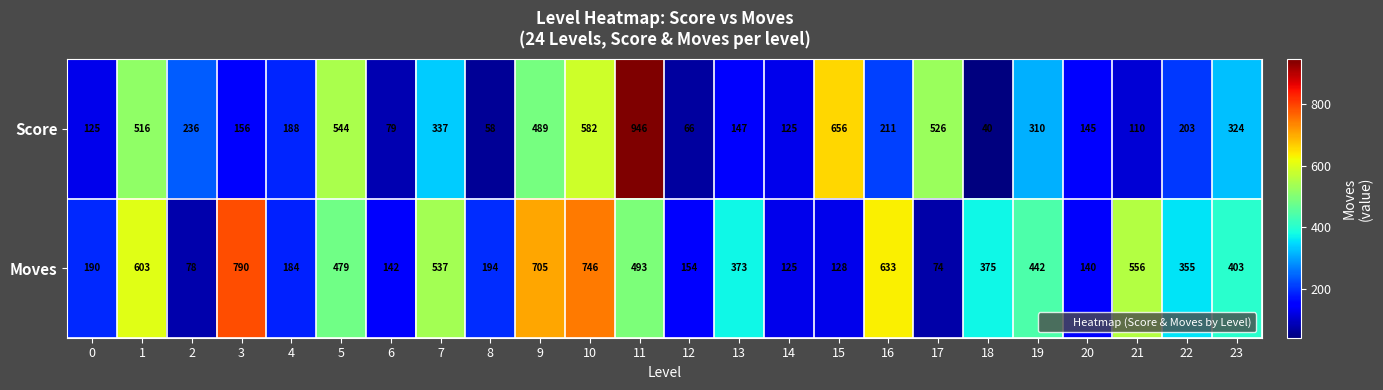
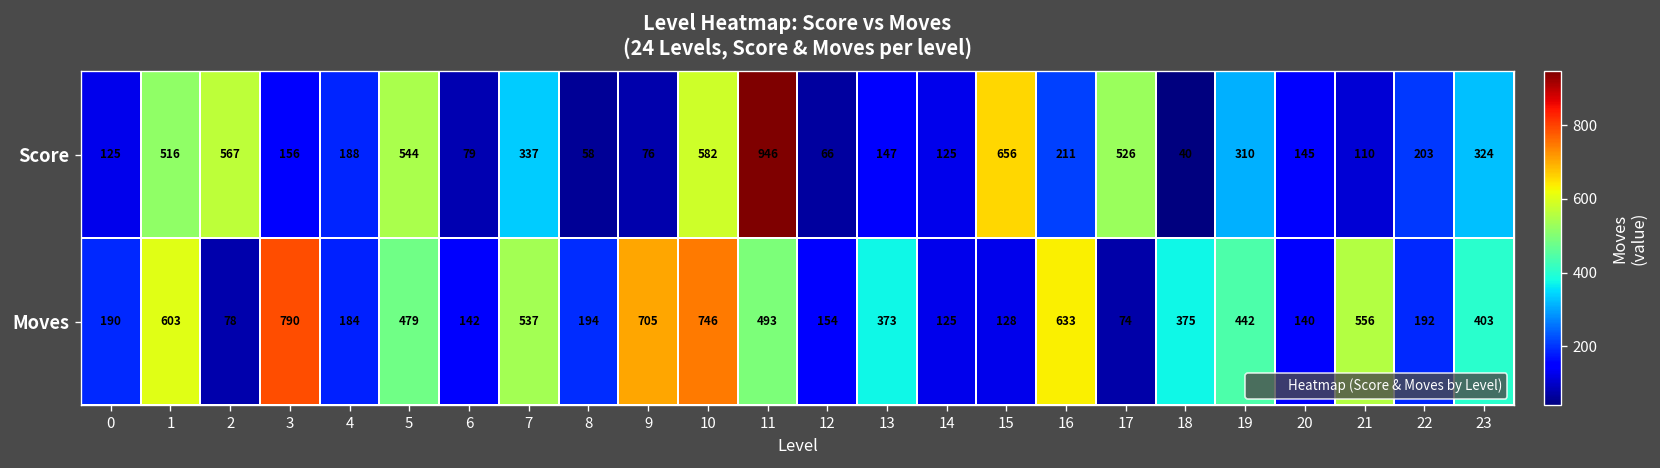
  {
    "Score": {
      "0": 125,
      "1": 516,
-     "2": 236,
+     "2": 567,
      "3": 156,
      "4": 188,
      "5": 544,
      "6": 79,
      "7": 337,
      "8": 58,
-     "9": 489,
+     "9": 76,
      "10": 582,
      "11": 946,
      "12": 66,
      "13": 147,
      "14": 125,
      "15": 656,
      "16": 211,
      "17": 526,
      "18": 40,
      "19": 310,
      "20": 145,
      "21": 110,
      "22": 203,
      "23": 324
    },
    "Moves": {
      "0": 190,
      "1": 603,
      "2": 78,
      "3": 790,
      "4": 184,
      "5": 479,
      "6": 142,
      "7": 537,
      "8": 194,
      "9": 705,
      "10": 746,
      "11": 493,
      "12": 154,
      "13": 373,
      "14": 125,
      "15": 128,
      "16": 633,
      "17": 74,
      "18": 375,
      "19": 442,
      "20": 140,
      "21": 556,
-     "22": 355,
+     "22": 192,
      "23": 403
    }
  }
